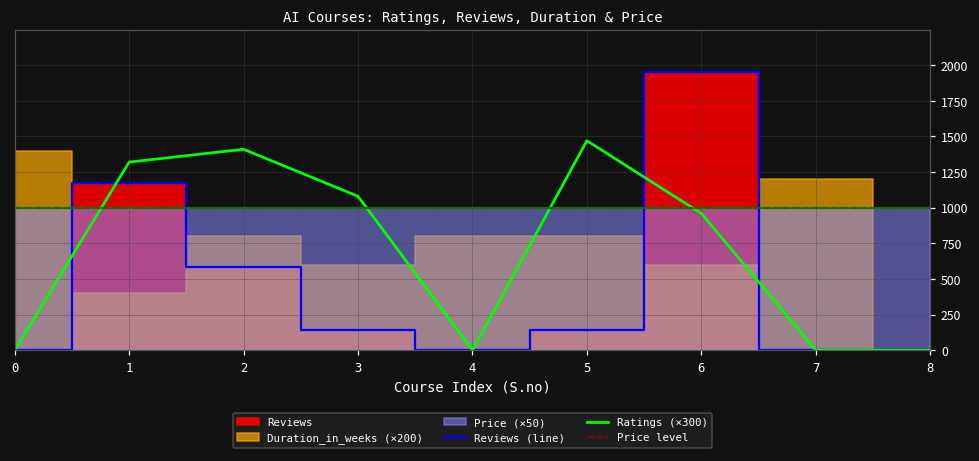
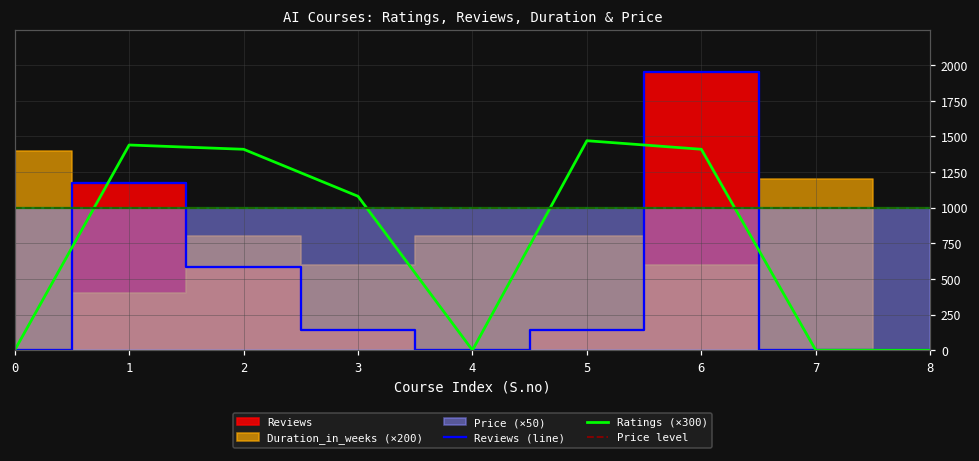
  {
    "Reviews (line)": {
      "1": 1180,
      "2": 580,
      "3": 140,
      "5": 140,
      "6": 1950
    },
    "Ratings (×300)": {
-     "1": 1320,
+     "1": 1440,
      "2": 1410,
      "3": 1080,
      "5": 1470,
-     "6": 960
+     "6": 1410
    },
    "Price level": {
      "1": 1000,
      "2": 1000,
      "3": 1000,
      "4": 1000,
      "5": 1000,
      "6": 1000,
      "7": 1000
    }
  }
